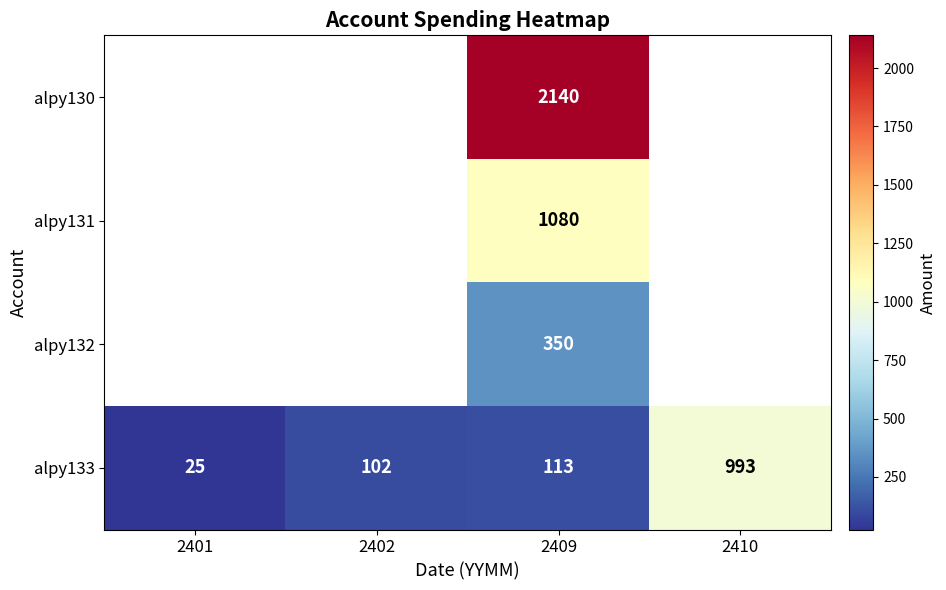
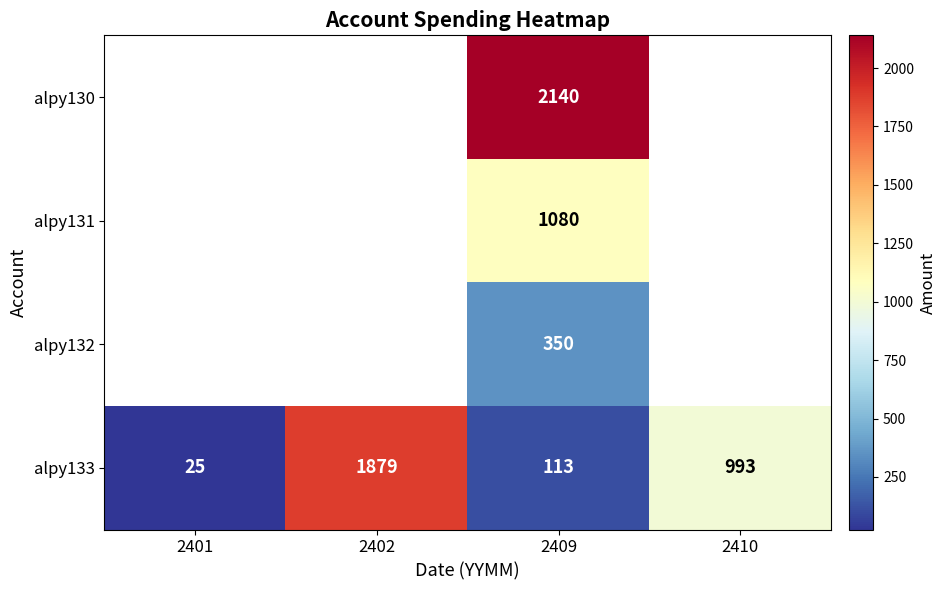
  {
    "alpy130": {
      "2409": 2140
    },
    "alpy131": {
      "2409": 1080
    },
    "alpy132": {
      "2409": 350
    },
    "alpy133": {
      "2401": 25,
-     "2402": 102,
+     "2402": 1879,
      "2409": 113,
      "2410": 993
    }
  }
